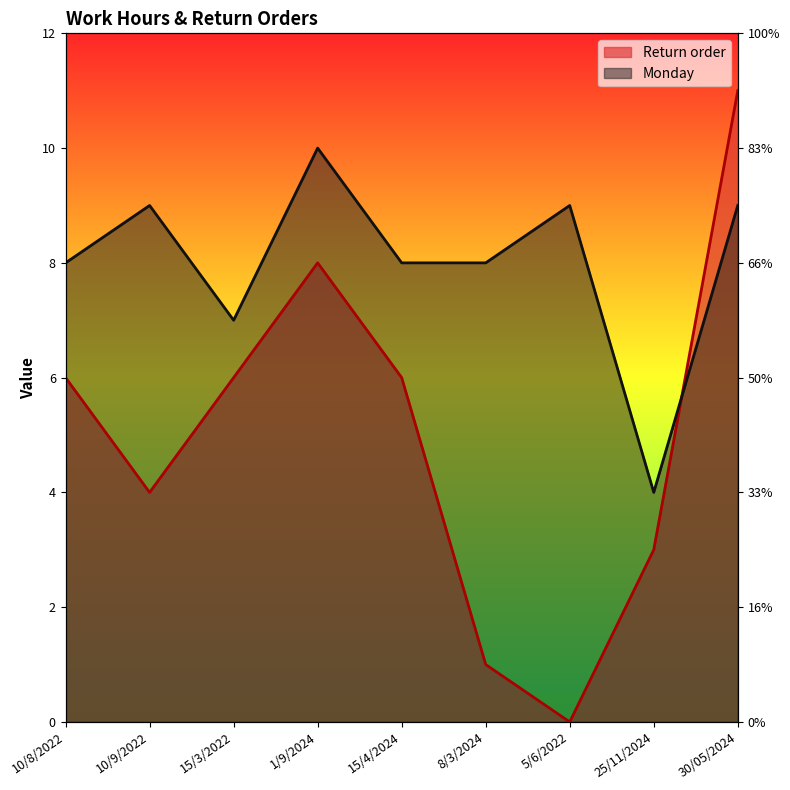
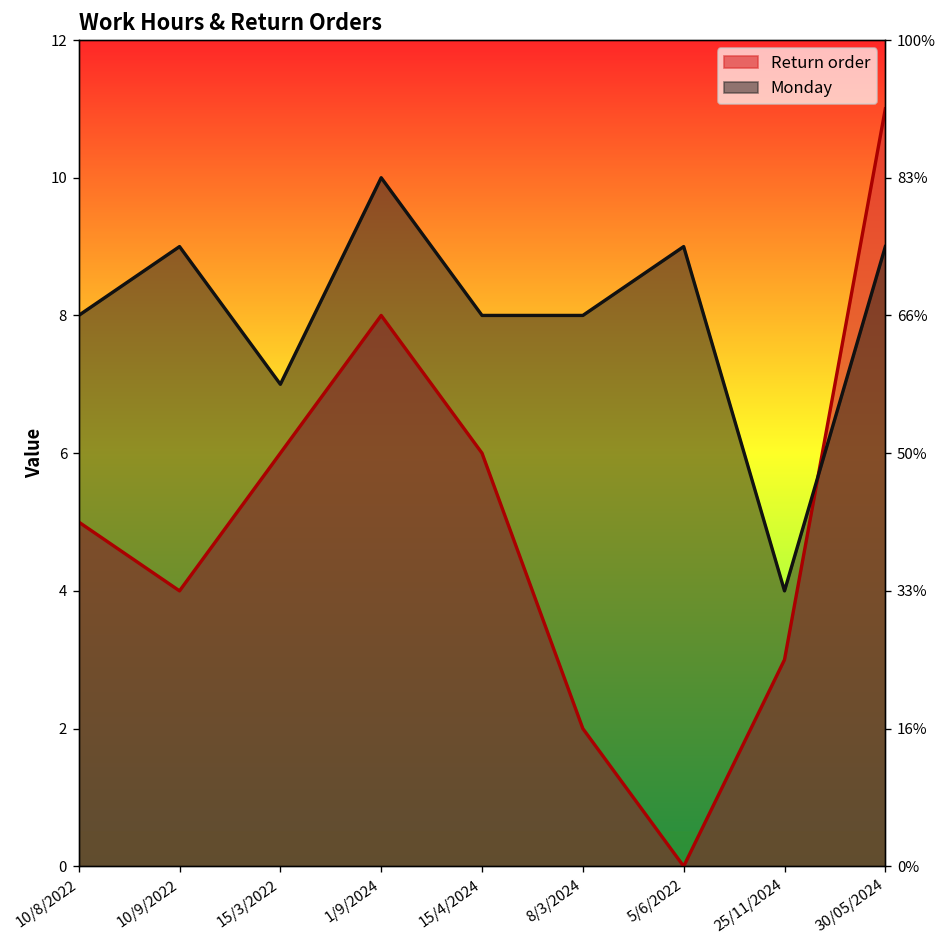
  {
    "Return order": {
-     "10/8/2022": 6,
+     "10/8/2022": 5,
      "10/9/2022": 4,
      "15/3/2022": 6,
      "1/9/2024": 8,
      "15/4/2024": 6,
-     "8/3/2024": 1,
+     "8/3/2024": 2,
      "25/11/2024": 3,
      "30/05/2024": 11
    },
    "Monday": {
      "10/8/2022": 8,
      "10/9/2022": 9,
      "15/3/2022": 7,
      "1/9/2024": 10,
      "15/4/2024": 8,
      "8/3/2024": 8,
      "5/6/2022": 9,
      "25/11/2024": 4,
      "30/05/2024": 9
    }
  }
